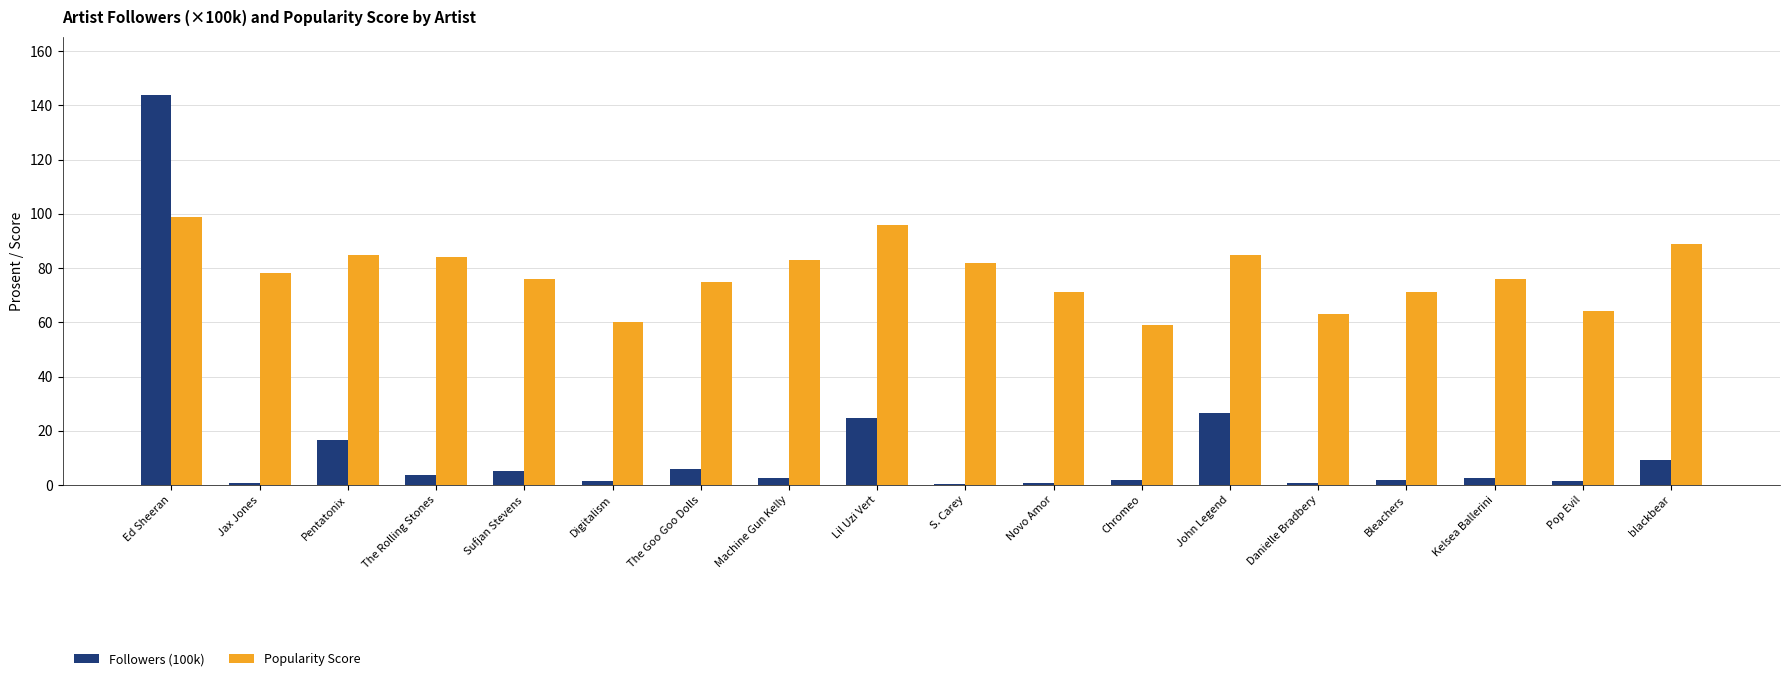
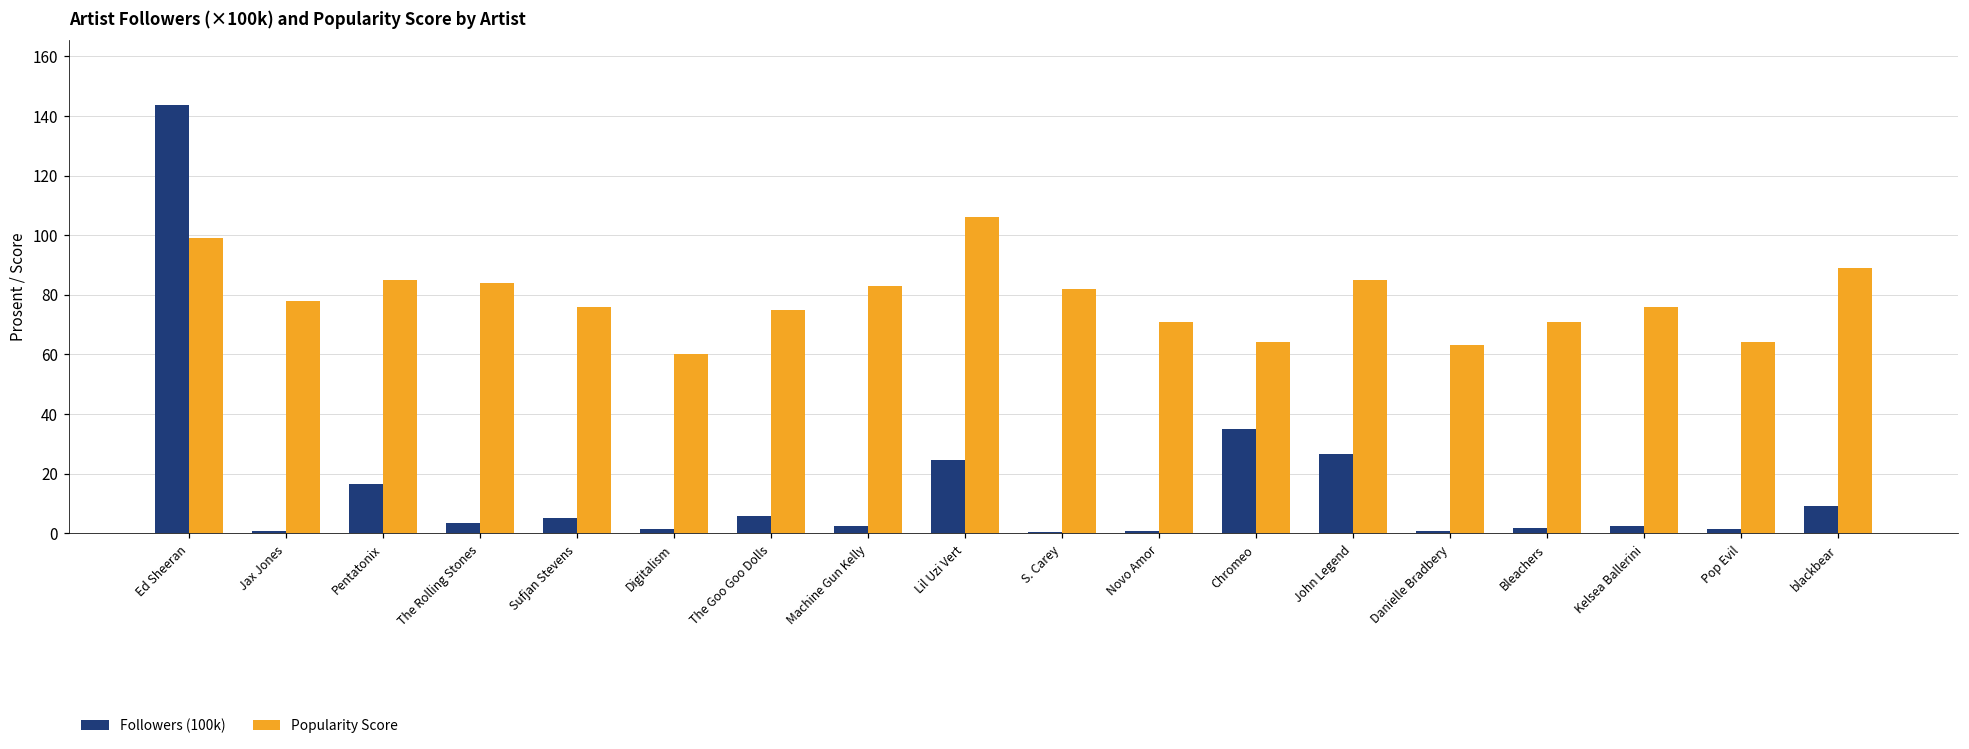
  {
    "Followers (100k)": {
      "Ed Sheeran": 144,
      "Pentatonix": 17,
      "The Rolling Stones": 3,
      "Sufjan Stevens": 5,
      "Digitalism": 2,
      "The Goo Goo Dolls": 6,
      "Machine Gun Kelly": 3,
      "Lil Uzi Vert": 25,
-     "Chromeo": 2,
+     "Chromeo": 35,
      "John Legend": 27,
      "Bleachers": 2,
      "Kelsea Ballerini": 3,
      "Pop Evil": 1,
      "blackbear": 9
    },
    "Popularity Score": {
      "Ed Sheeran": 99,
      "Jax Jones": 78,
      "Pentatonix": 85,
      "The Rolling Stones": 84,
      "Sufjan Stevens": 76,
      "Digitalism": 60,
      "The Goo Goo Dolls": 75,
      "Machine Gun Kelly": 83,
-     "Lil Uzi Vert": 96,
+     "Lil Uzi Vert": 106,
      "S. Carey": 82,
      "Novo Amor": 71,
-     "Chromeo": 59,
+     "Chromeo": 64,
      "John Legend": 85,
      "Danielle Bradbery": 63,
      "Bleachers": 71,
      "Kelsea Ballerini": 76,
      "Pop Evil": 64,
      "blackbear": 89
    }
  }
